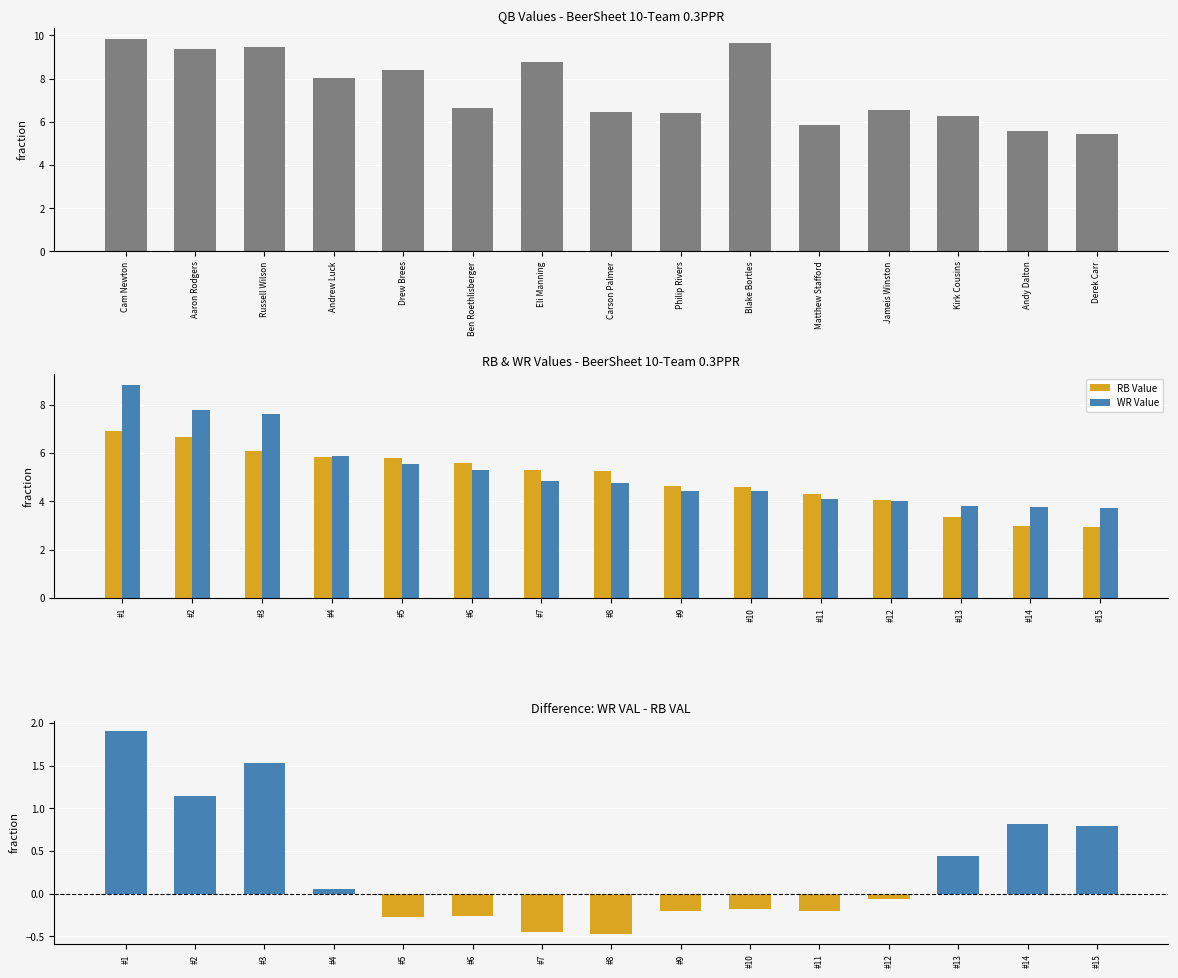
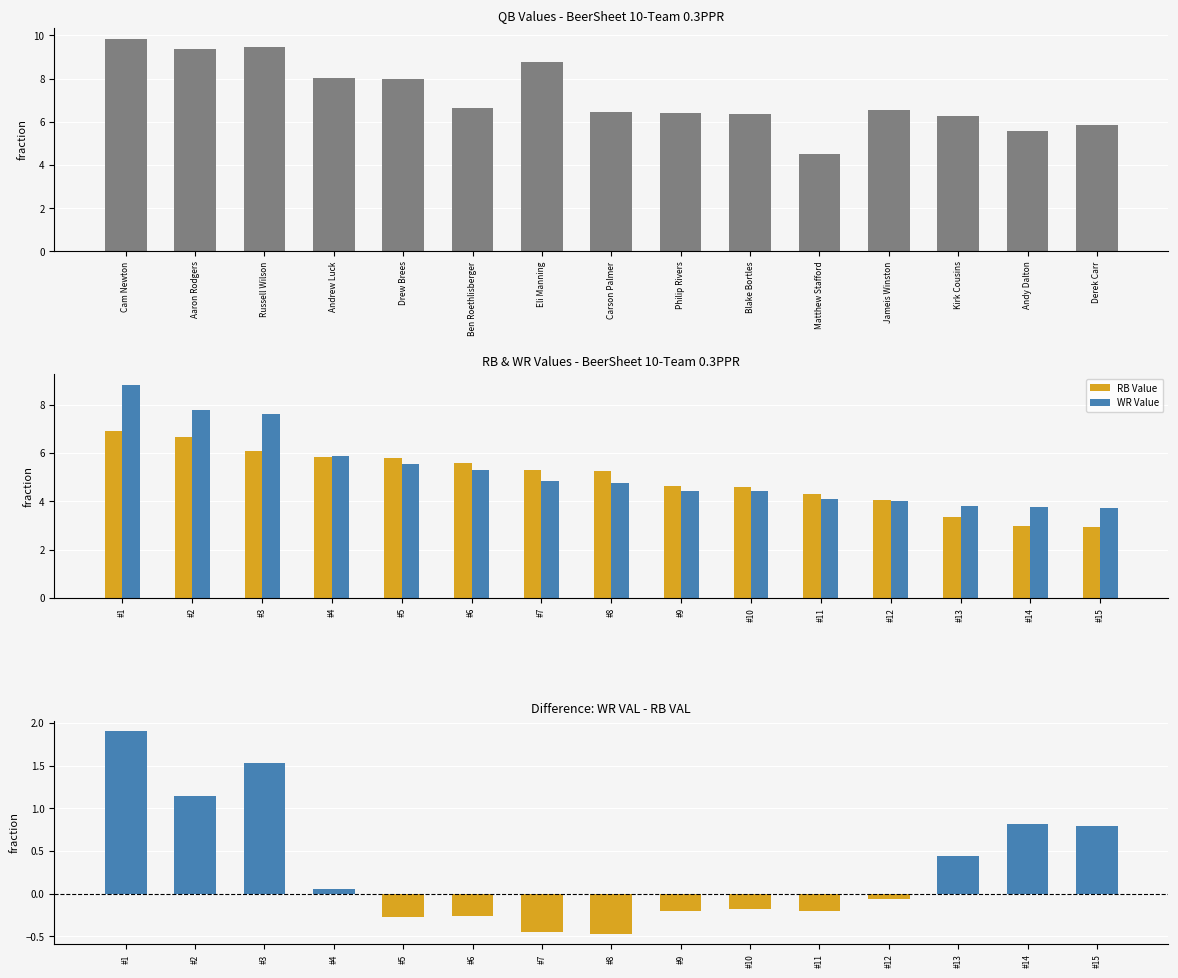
  {
    "QB Values - BeerSheet 10-Team 0.3PPR": {
      "Cam Newton": 9.8,
      "Aaron Rodgers": 9.4,
      "Russell Wilson": 9.5,
      "Andrew Luck": 8.0,
-     "Drew Brees": 8.4,
+     "Drew Brees": 8.0,
      "Ben Roethlisberger": 6.6,
      "Eli Manning": 8.8,
      "Carson Palmer": 6.4,
      "Philip Rivers": 6.4,
-     "Blake Bortles": 9.6,
-     "Matthew Stafford": 5.8,
+     "Blake Bortles": 6.3,
+     "Matthew Stafford": 4.5,
      "Jameis Winston": 6.5,
      "Kirk Cousins": 6.3,
      "Andy Dalton": 5.6,
-     "Derek Carr": 5.4
+     "Derek Carr": 5.8
    },
    "Difference: WR VAL - RB VAL": {
      "#1": 1.9,
      "#2": 1.1,
      "#3": 1.5,
      "#4": 0.1,
      "#5": -0.3,
      "#6": -0.3,
      "#7": -0.4,
      "#8": -0.5,
      "#9": -0.2,
      "#10": -0.2,
      "#11": -0.2,
      "#12": -0.1,
      "#13": 0.4,
      "#14": 0.8,
      "#15": 0.8
    }
  }
